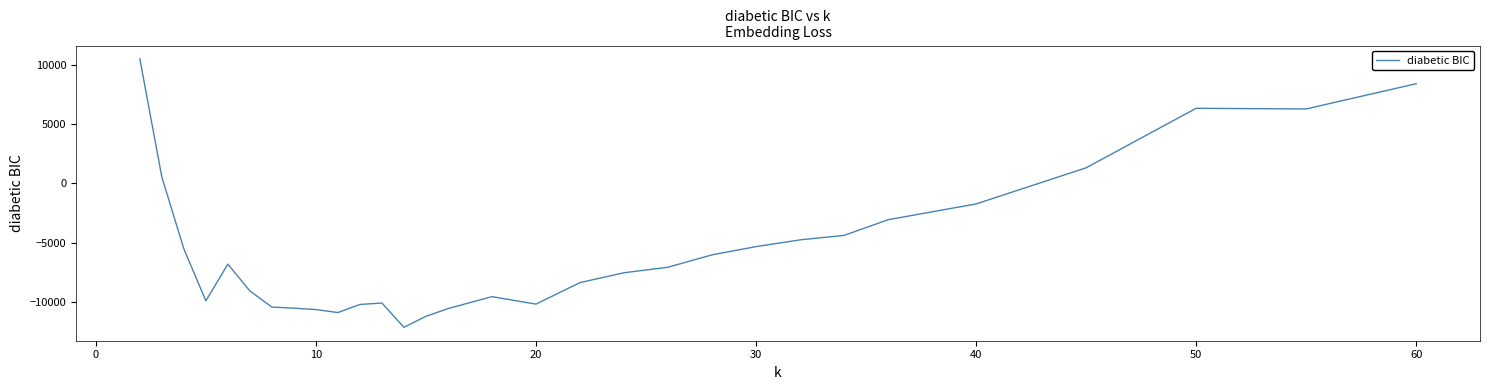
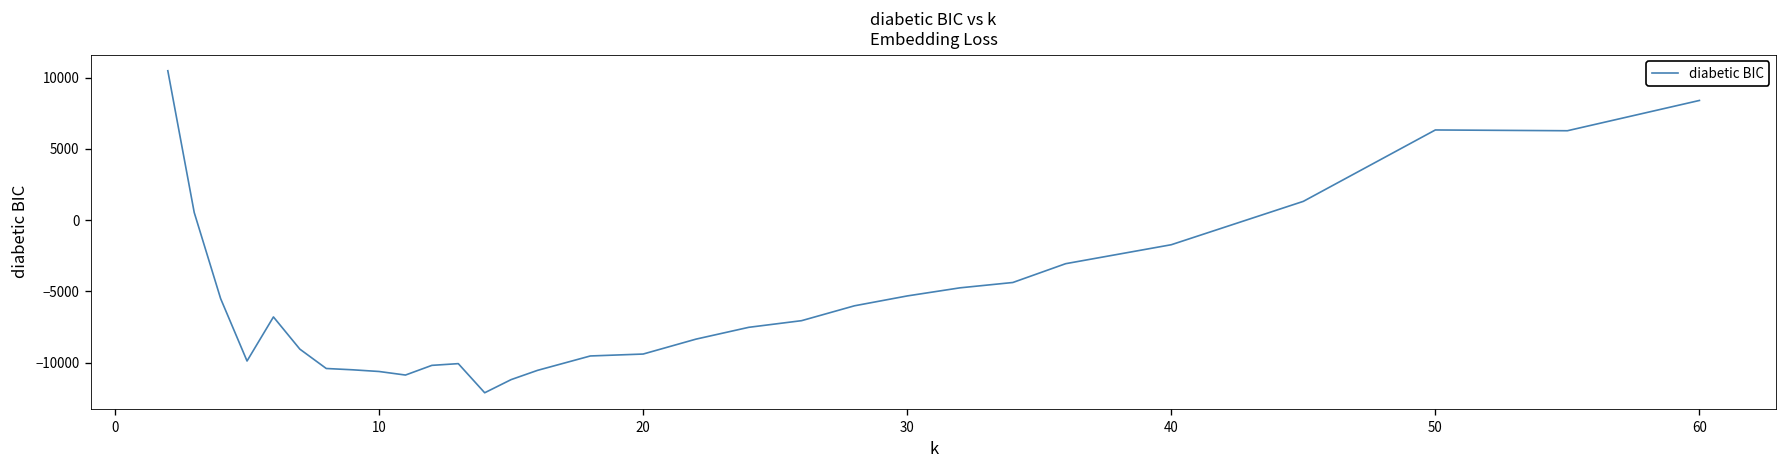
  {
    "10": -10600,
-   "20": -10200,
+   "20": -9400,
    "30": -5300,
    "40": -1700,
    "50": 6300,
    "60": 8400
  }
